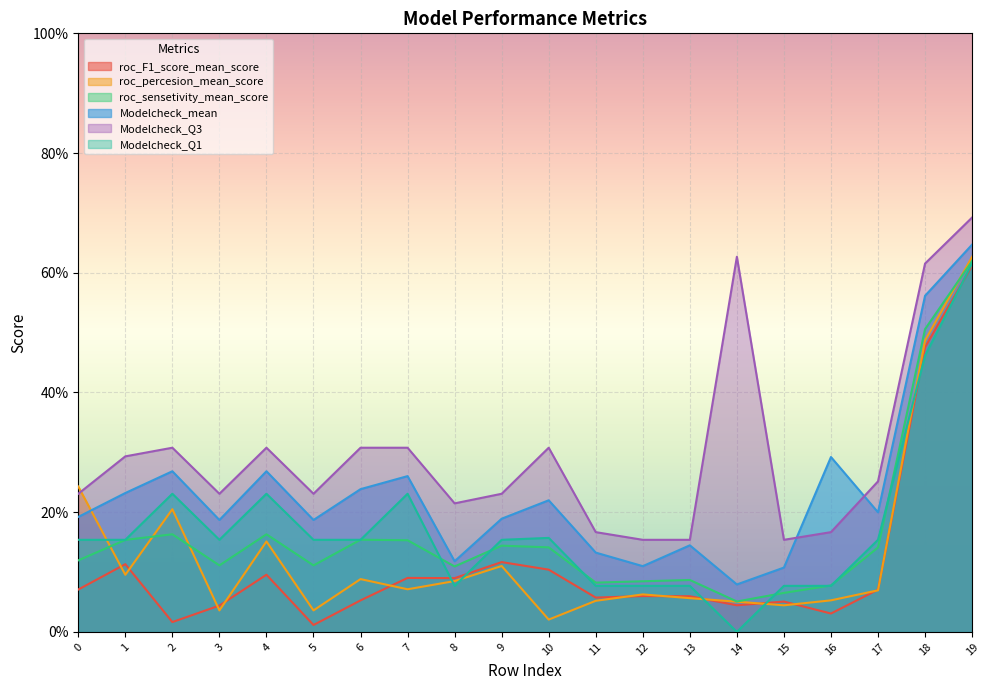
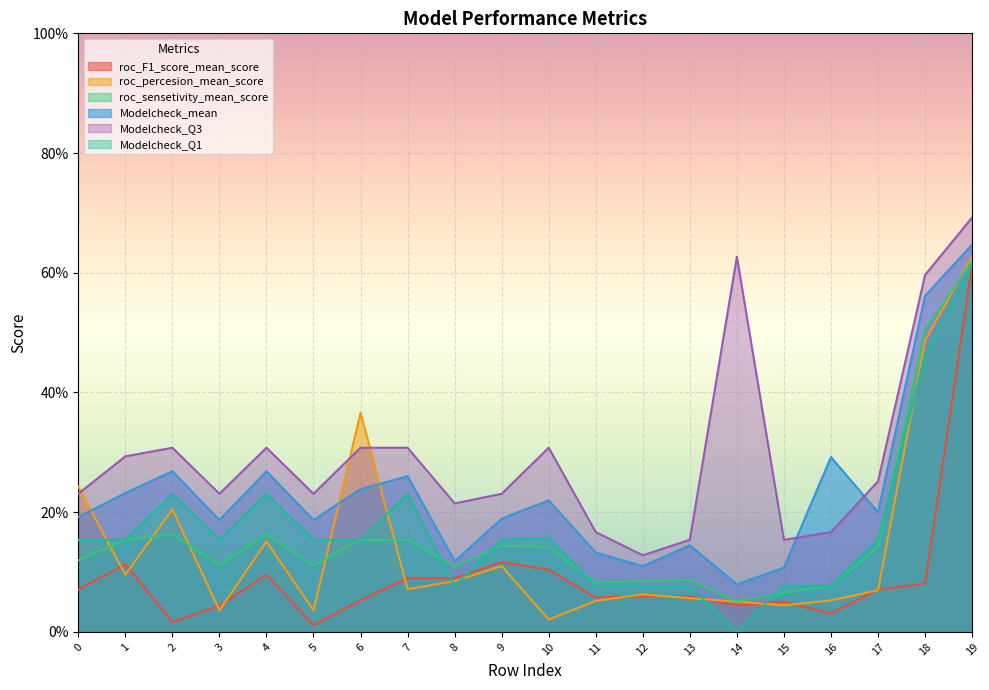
  {
    "roc_F1_score_mean_score": {
      "0": "7%",
      "1": "11%",
      "2": "2%",
      "3": "4%",
      "4": "10%",
      "5": "1%",
      "6": "5%",
      "7": "9%",
      "8": "9%",
      "9": "12%",
      "10": "10%",
      "11": "6%",
      "14": "4%",
      "15": "5%",
      "16": "3%",
-     "18": "48%"
+     "18": "8%"
    },
    "roc_percesion_mean_score": {
      "0": "24%",
      "1": "10%",
      "2": "20%",
      "3": "4%",
      "4": "15%",
      "5": "4%",
-     "6": "9%",
+     "6": "37%",
      "7": "7%",
      "8": "8%",
      "9": "11%",
      "10": "2%",
      "11": "5%",
      "15": "4%",
      "16": "5%",
      "18": "49%",
      "19": "63%"
    },
    "Modelcheck_mean": {
      "0": "19%",
      "1": "23%",
      "2": "27%",
      "3": "19%",
      "4": "27%",
      "5": "19%",
      "6": "24%",
      "7": "26%",
      "8": "12%",
      "9": "19%",
      "10": "22%",
      "11": "13%",
      "12": "11%",
      "13": "14%",
      "14": "8%",
      "15": "11%",
      "16": "29%",
      "17": "20%",
      "18": "56%",
      "19": "65%"
    },
    "Modelcheck_Q3": {
      "0": "23%",
      "1": "29%",
      "2": "31%",
      "3": "23%",
      "4": "31%",
      "5": "23%",
      "6": "31%",
      "7": "31%",
      "8": "21%",
      "9": "23%",
      "10": "31%",
      "11": "17%",
-     "12": "15%",
+     "12": "13%",
      "13": "15%",
      "14": "63%",
      "15": "15%",
      "16": "17%",
      "17": "25%",
-     "18": "62%",
+     "18": "60%",
      "19": "69%"
    }
  }
